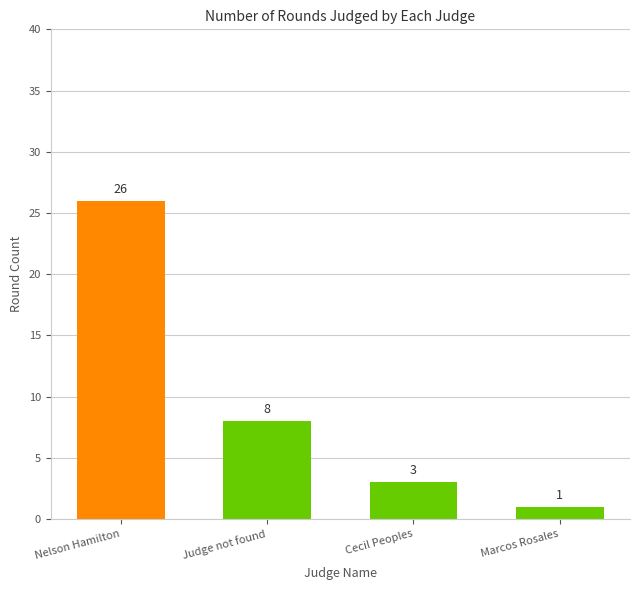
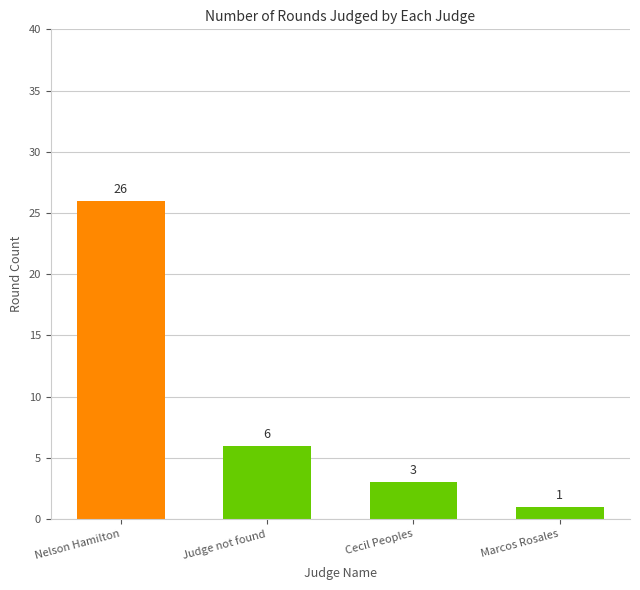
  {
    "Nelson Hamilton": 26,
-   "Judge not found": 8,
+   "Judge not found": 6,
    "Cecil Peoples": 3,
    "Marcos Rosales": 1
  }
